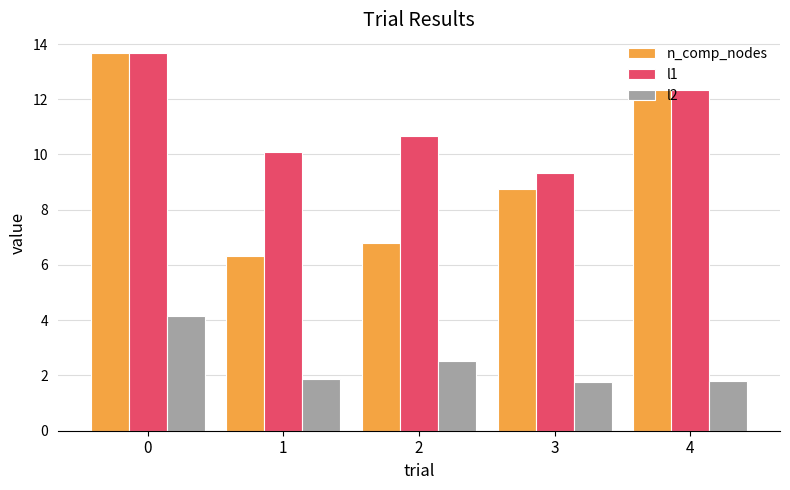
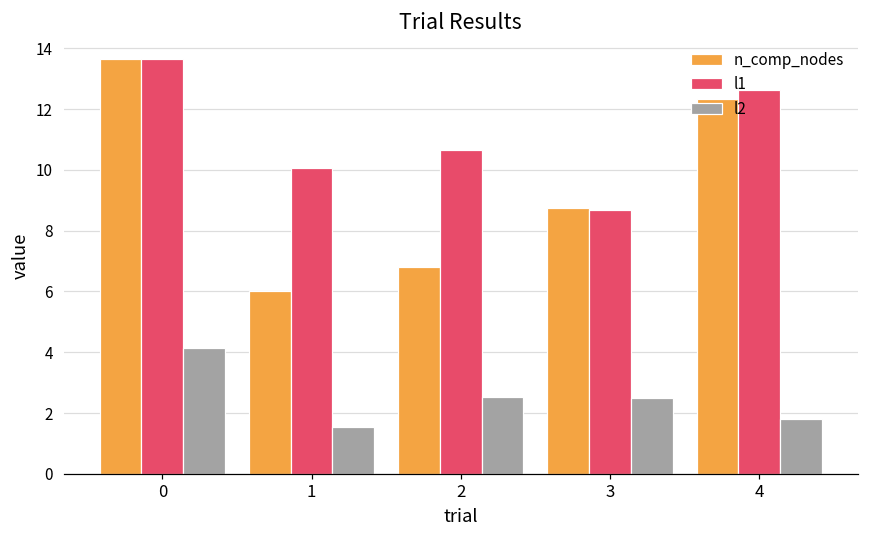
  {
    "n_comp_nodes": {
      "0": 13.7,
-     "1": 6.3,
+     "1": 6.0,
      "2": 6.8,
      "3": 8.8,
      "4": 12.3
    },
    "l1": {
      "0": 13.7,
      "1": 10.1,
      "2": 10.7,
-     "3": 9.3,
-     "4": 12.3
+     "3": 8.7,
+     "4": 12.6
    },
    "l2": {
      "0": 4.1,
-     "1": 1.9,
+     "1": 1.5,
      "2": 2.5,
-     "3": 1.8,
+     "3": 2.5,
      "4": 1.8
    }
  }
